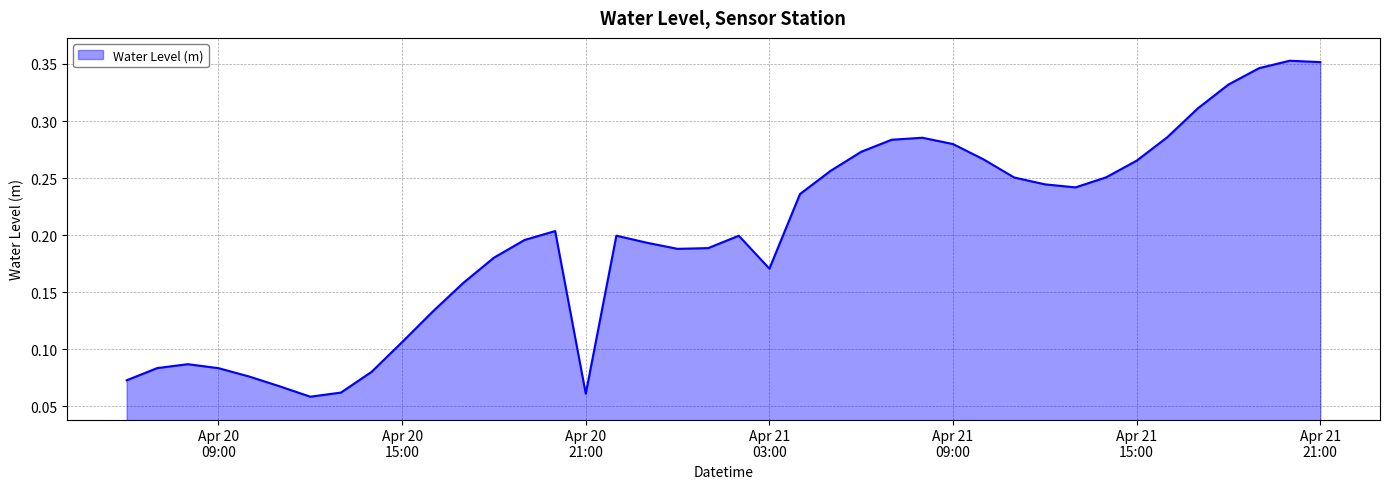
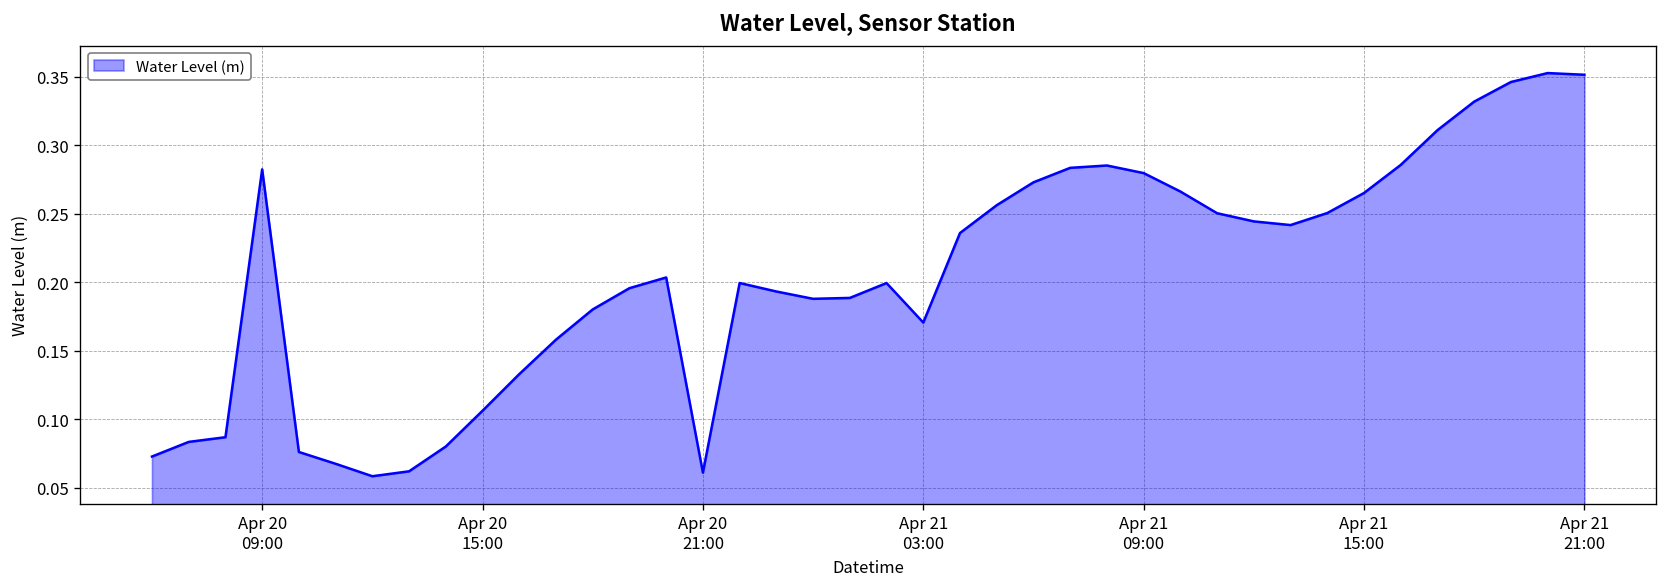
  {
-   "Apr 20 09:00": 0.084,
+   "Apr 20 09:00": 0.283,
    "Apr 20 15:00": 0.106,
    "Apr 20 21:00": 0.061,
    "Apr 21 03:00": 0.171,
    "Apr 21 09:00": 0.280,
    "Apr 21 15:00": 0.265,
    "Apr 21 21:00": 0.352
  }
